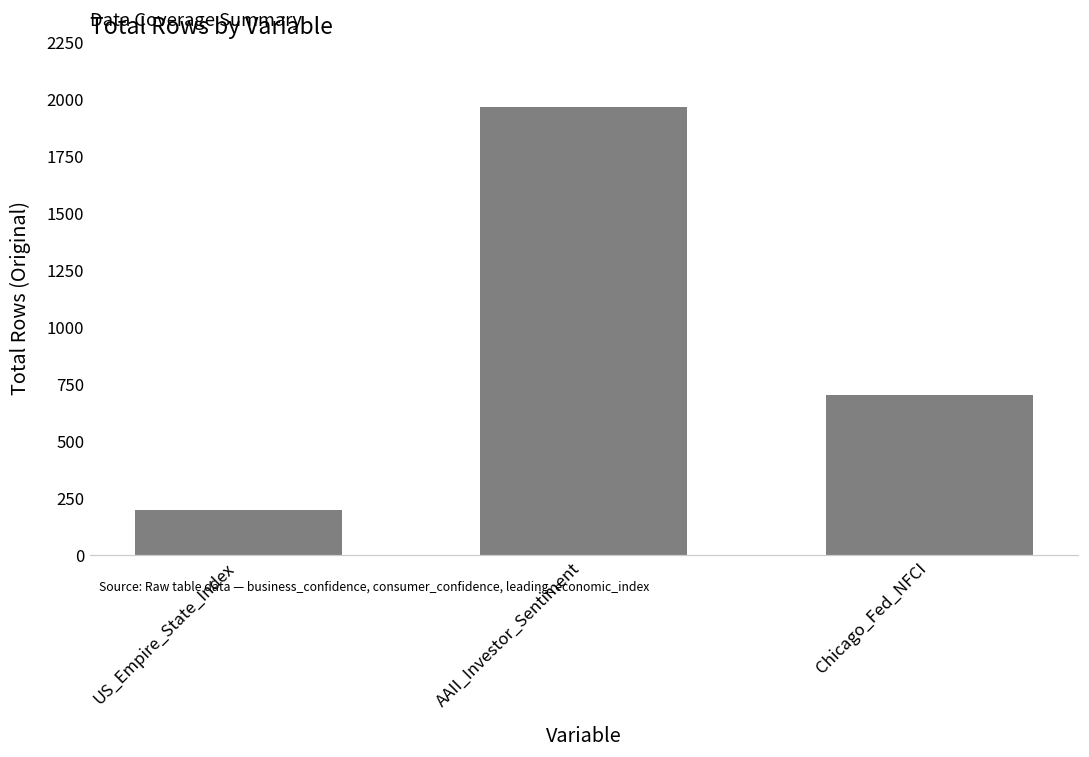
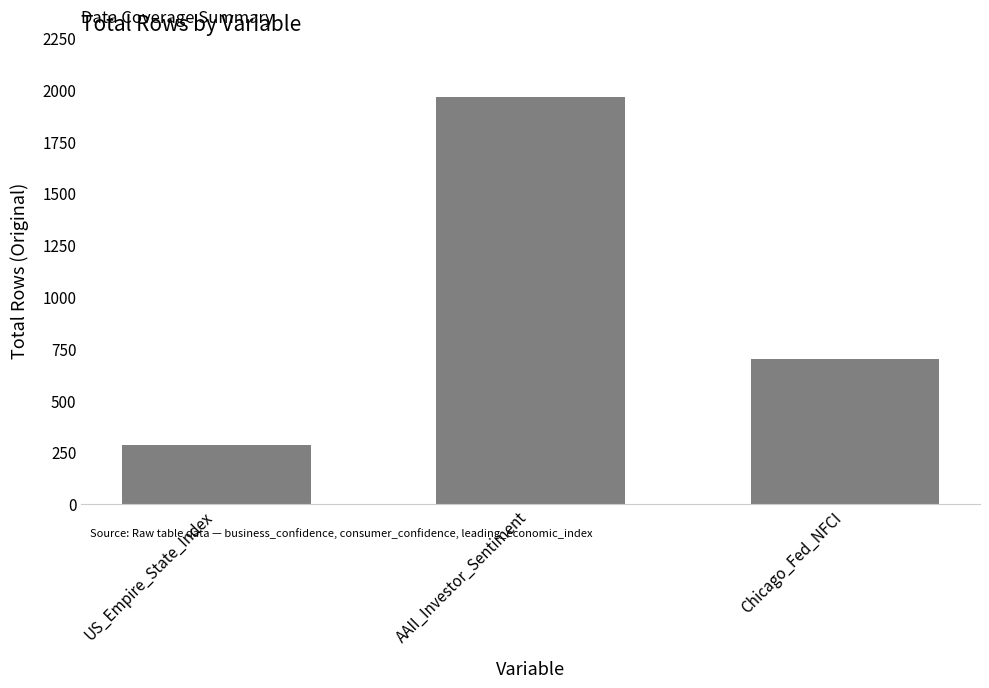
  {
-   "US_Empire_State_Index": 200,
+   "US_Empire_State_Index": 290,
    "AAII_Investor_Sentiment": 1970,
    "Chicago_Fed_NFCI": 700
  }
